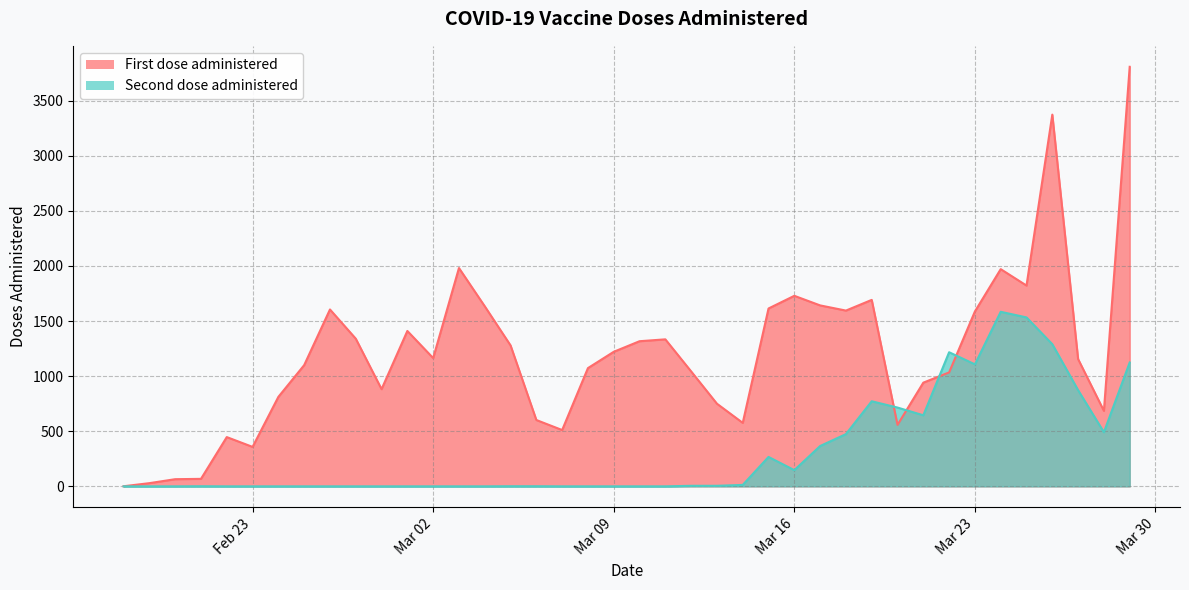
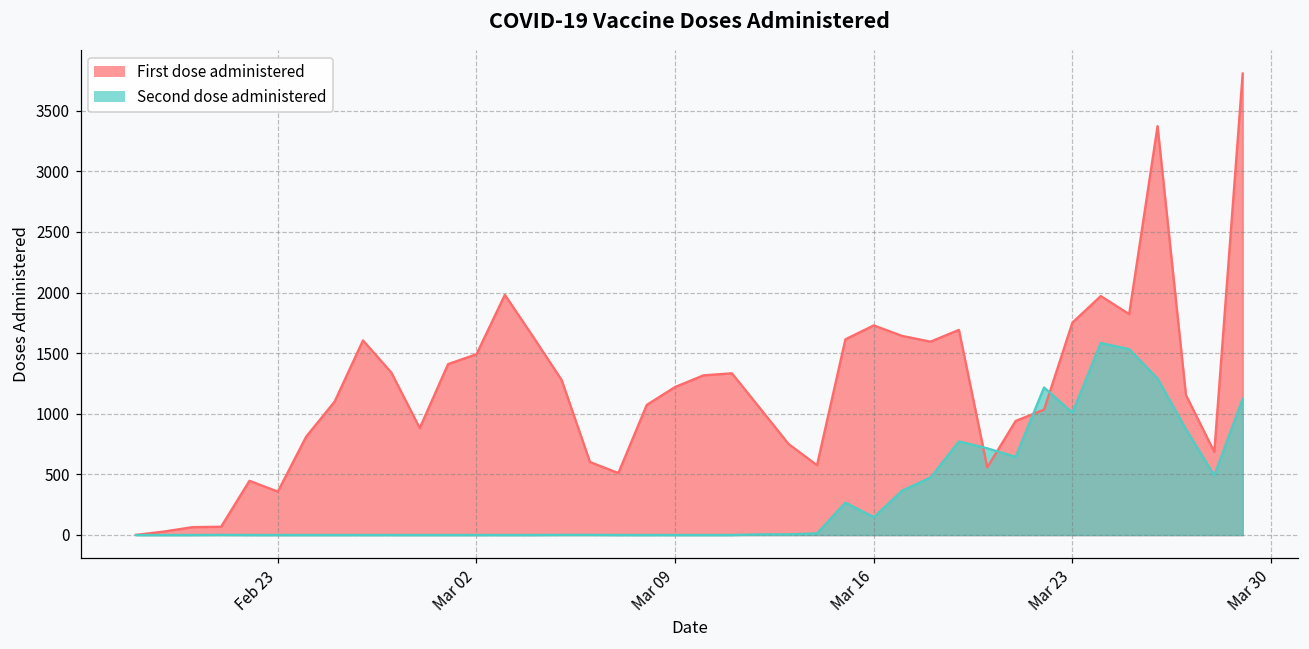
  {
    "First dose administered": {
      "Feb 23": 360,
-     "Mar 02": 1160,
+     "Mar 02": 1490,
      "Mar 09": 1220,
      "Mar 16": 1730,
-     "Mar 23": 1590
+     "Mar 23": 1750
    },
    "Second dose administered": {
      "Feb 23": 0,
      "Mar 02": 0,
      "Mar 09": 0,
      "Mar 16": 150,
-     "Mar 23": 1110
+     "Mar 23": 1010
    }
  }
